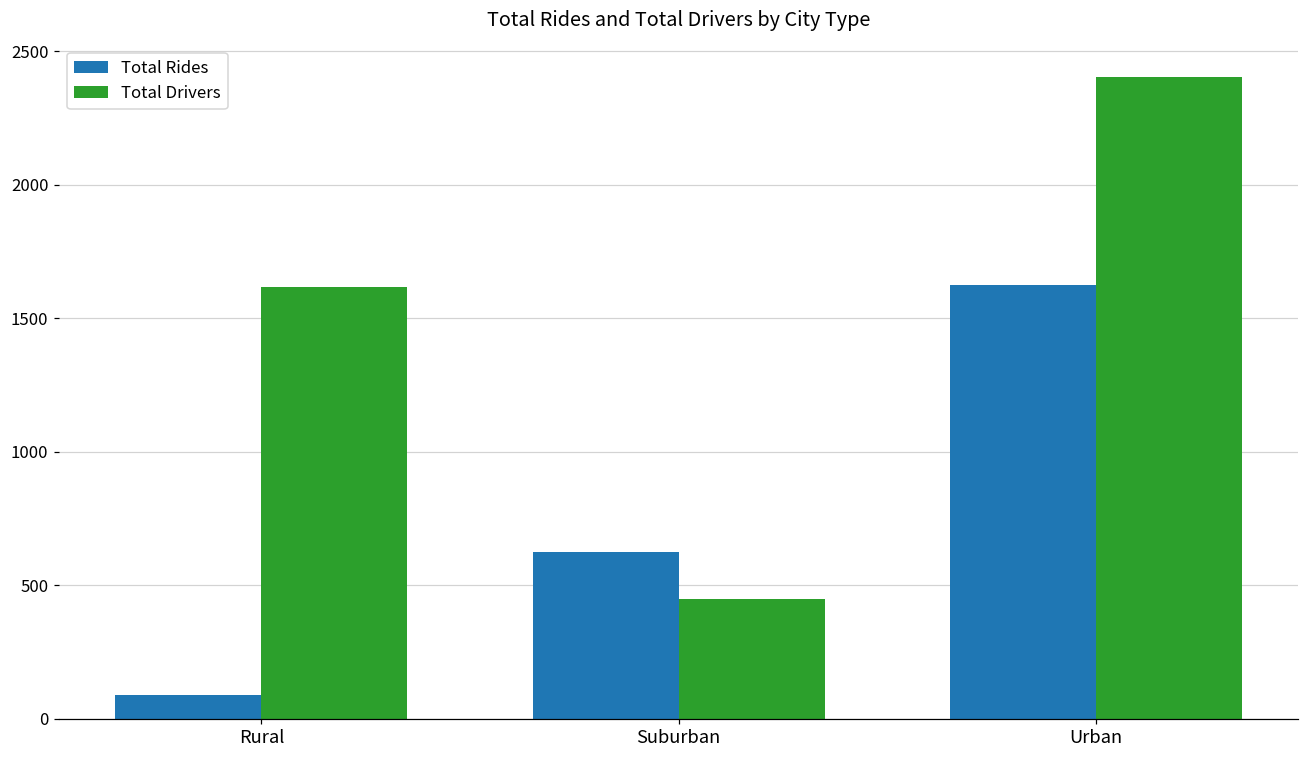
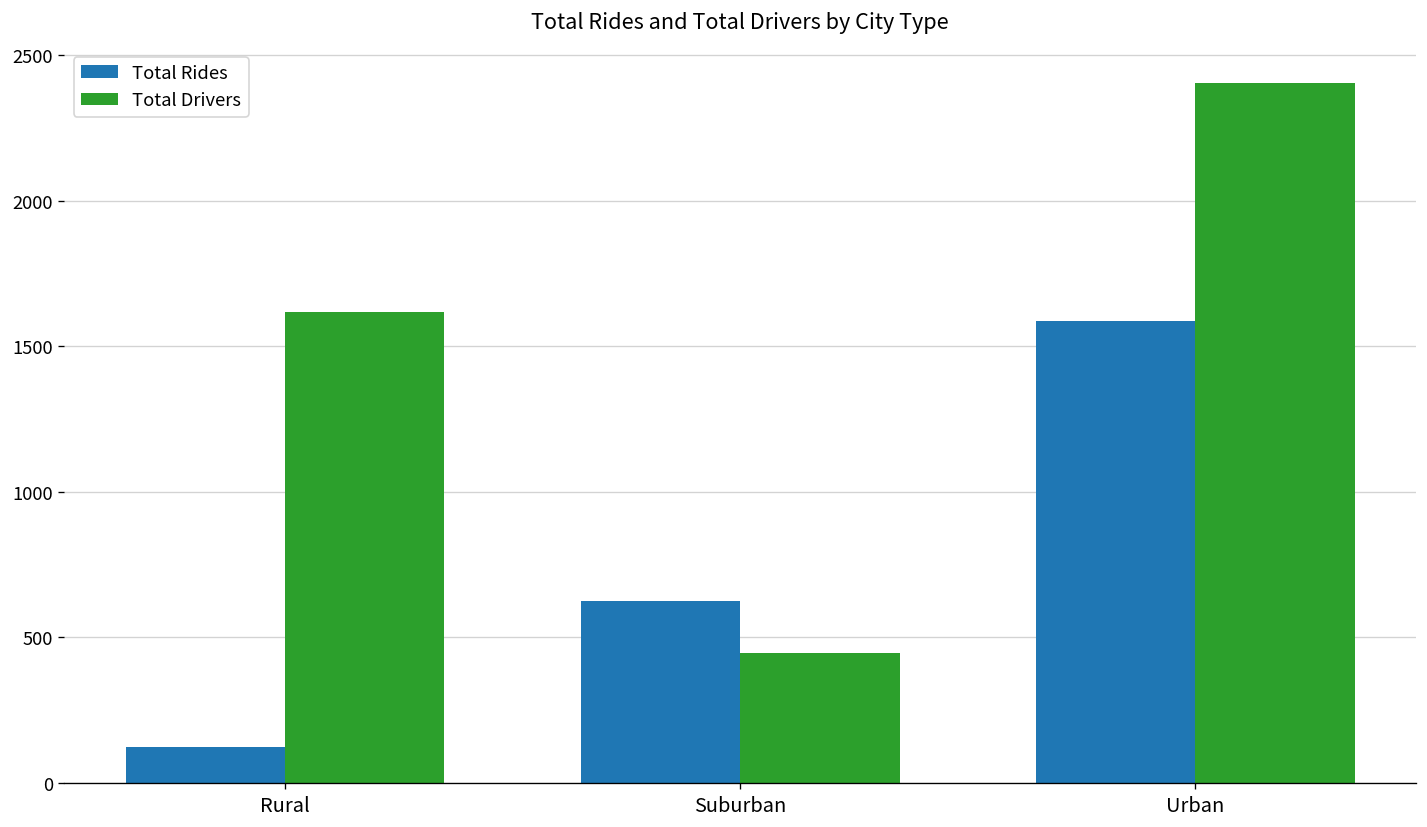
  {
    "Total Rides": {
-     "Rural": 90,
+     "Rural": 130,
      "Suburban": 630,
-     "Urban": 1630
+     "Urban": 1590
    },
    "Total Drivers": {
      "Rural": 1620,
      "Suburban": 450,
      "Urban": 2410
    }
  }
